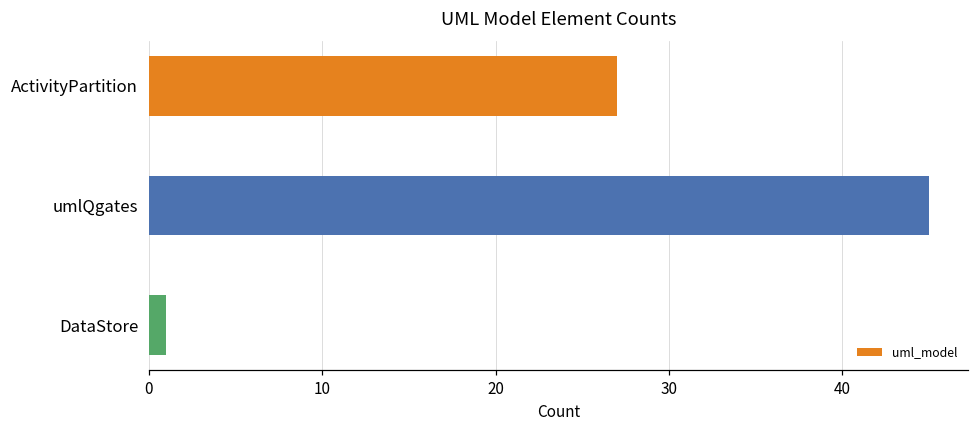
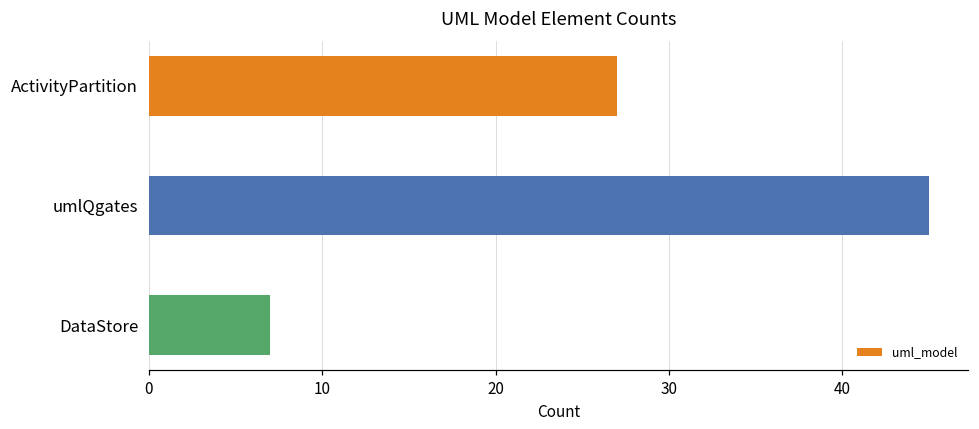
  {
    "ActivityPartition": 27,
    "umlQgates": 45,
-   "DataStore": 1
+   "DataStore": 7
  }
